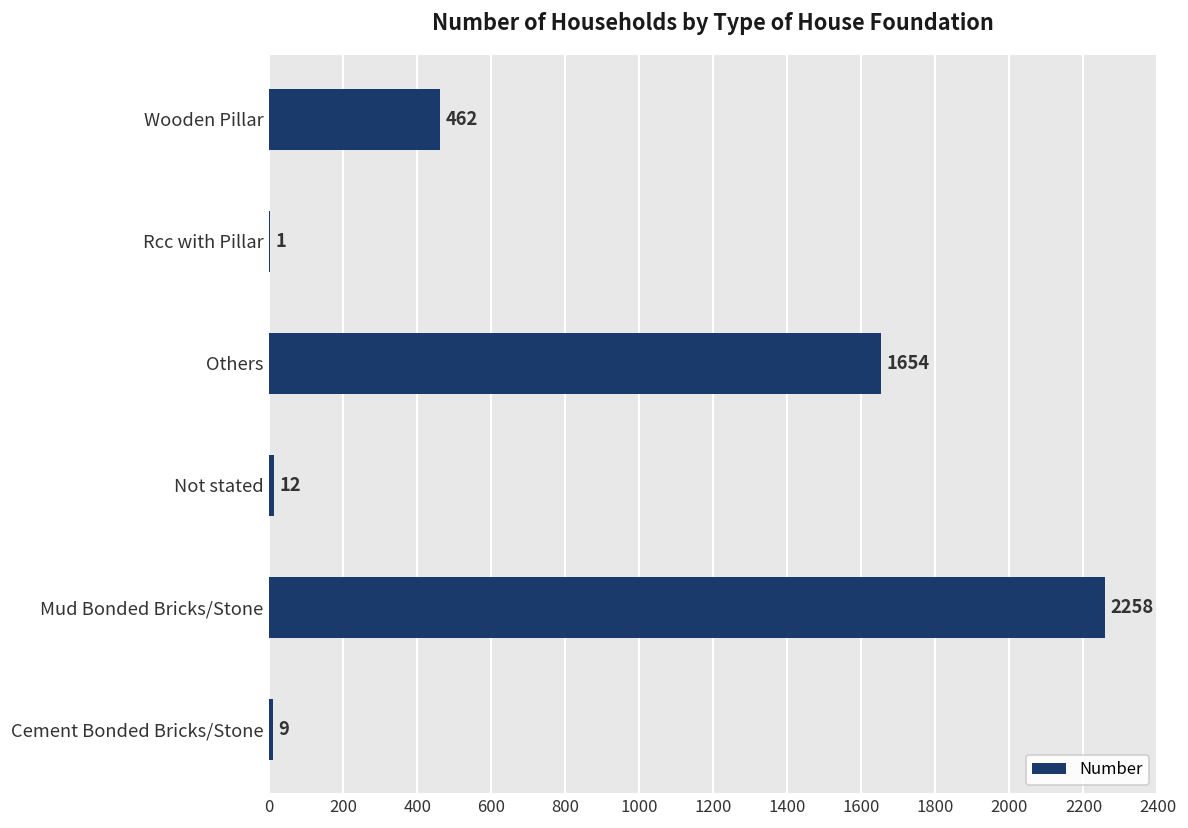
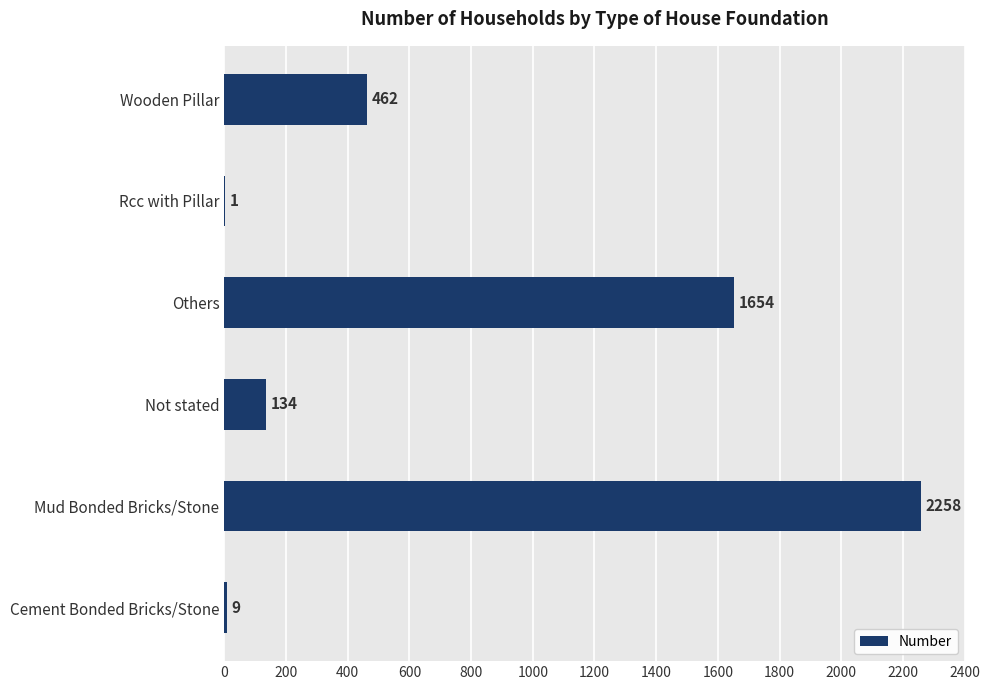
  {
    "Wooden Pillar": 462,
    "Rcc with Pillar": 1,
    "Others": 1654,
-   "Not stated": 12,
+   "Not stated": 134,
    "Mud Bonded Bricks/Stone": 2258,
    "Cement Bonded Bricks/Stone": 9
  }
